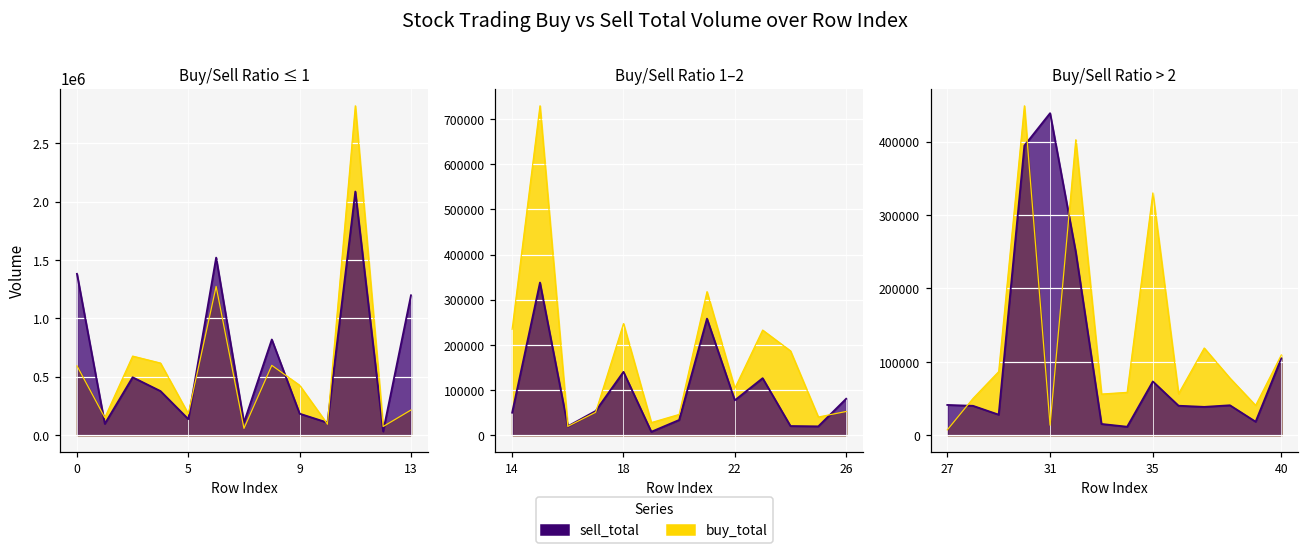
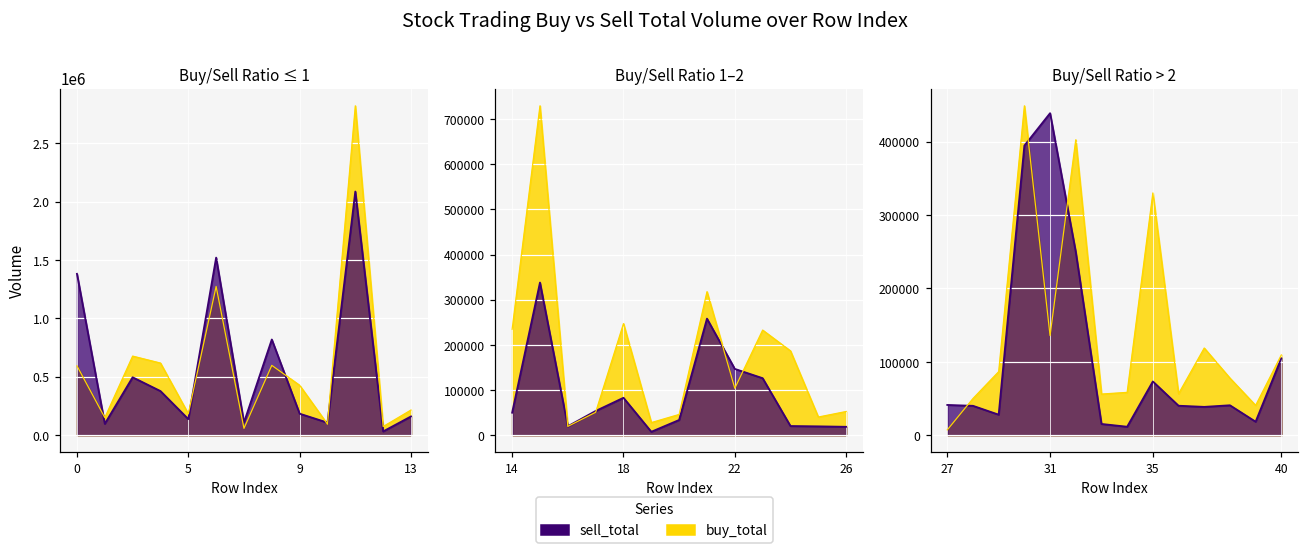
  {
    "Buy/Sell Ratio ≤ 1": {
      "buy_total": {
        "0": 590000,
        "13": 220000
      },
      "sell_total": {
        "0": 1380000,
-       "13": 1200000
+       "13": 160000
      }
    },
    "Buy/Sell Ratio 1–2": {
      "buy_total": {
        "14": 230000,
        "18": 250000,
        "22": 100000,
        "26": 50000
      },
      "sell_total": {
        "14": 50000,
-       "18": 140000,
-       "22": 80000,
-       "26": 80000
+       "18": 80000,
+       "22": 150000,
+       "26": 20000
      }
    },
    "Buy/Sell Ratio > 2": {
      "buy_total": {
        "27": 10000,
-       "31": 10000,
+       "31": 140000,
        "35": 330000,
        "40": 110000
      },
      "sell_total": {
        "27": 40000,
        "31": 440000,
        "35": 70000,
        "40": 100000
      }
    }
  }
